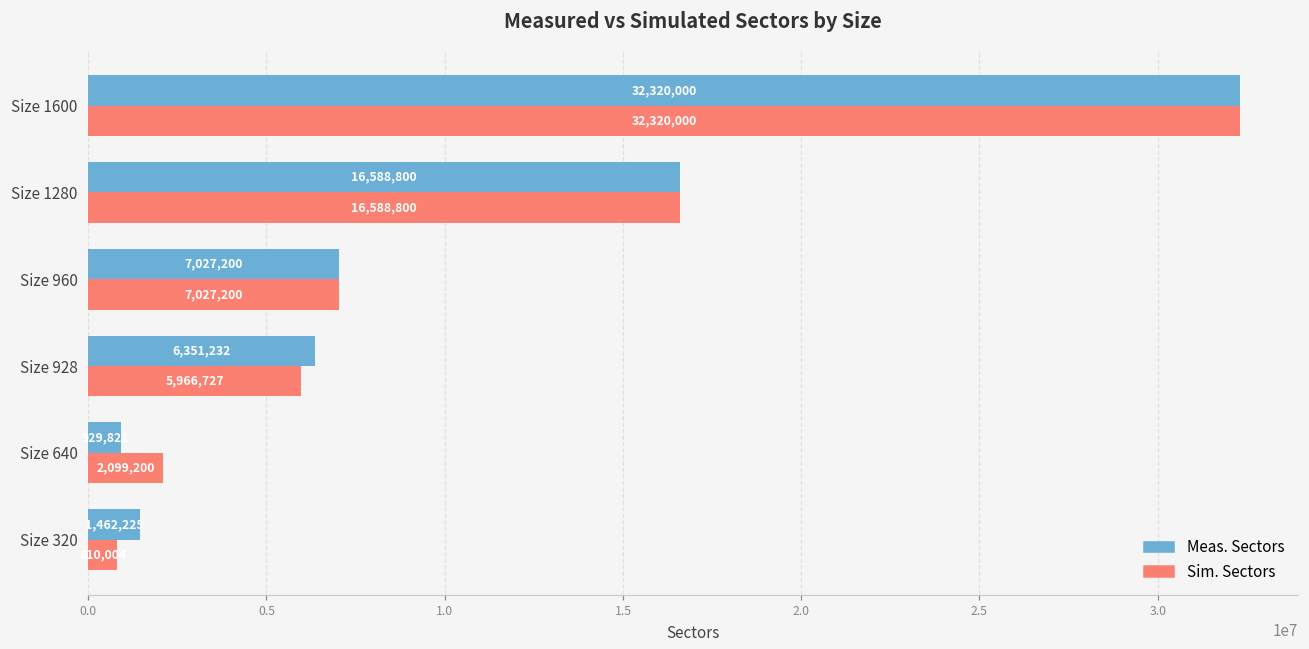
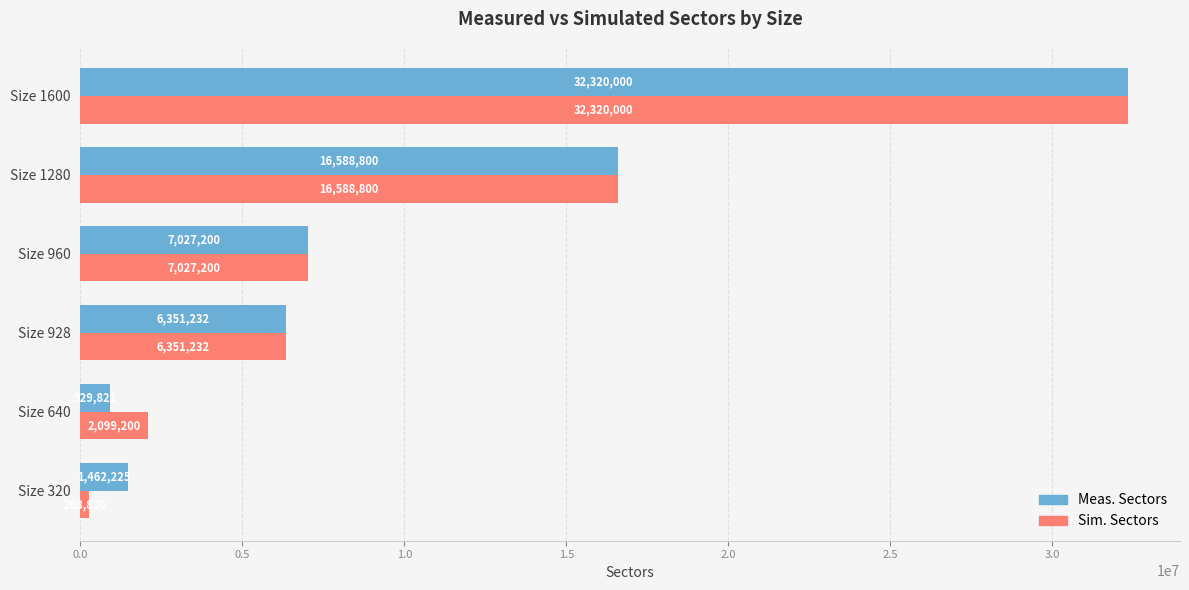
  {
    "Meas. Sectors": {
      "Size 1600": "32,320,000",
      "Size 1280": "16,588,800",
      "Size 960": "7,027,200",
      "Size 928": "6,351,232",
      "Size 640": "929,821",
      "Size 320": "1,462,225"
    },
    "Sim. Sectors": {
      "Size 1600": "32,320,000",
      "Size 1280": "16,588,800",
      "Size 960": "7,027,200",
-     "Size 928": "5,966,727",
+     "Size 928": "6,351,232",
      "Size 640": "2,099,200",
-     "Size 320": "800000"
+     "Size 320": "300000"
    }
  }
